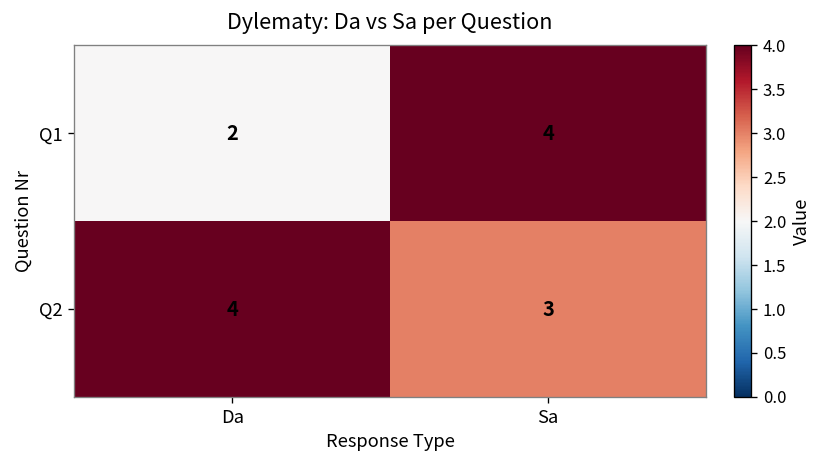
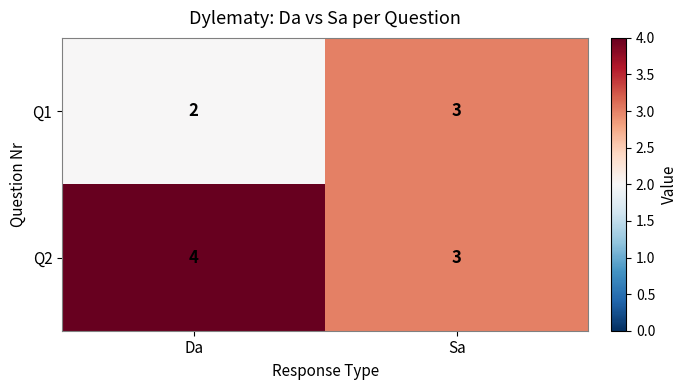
  {
    "Q1": {
      "Da": 2,
-     "Sa": 4
+     "Sa": 3
    },
    "Q2": {
      "Da": 4,
      "Sa": 3
    }
  }
